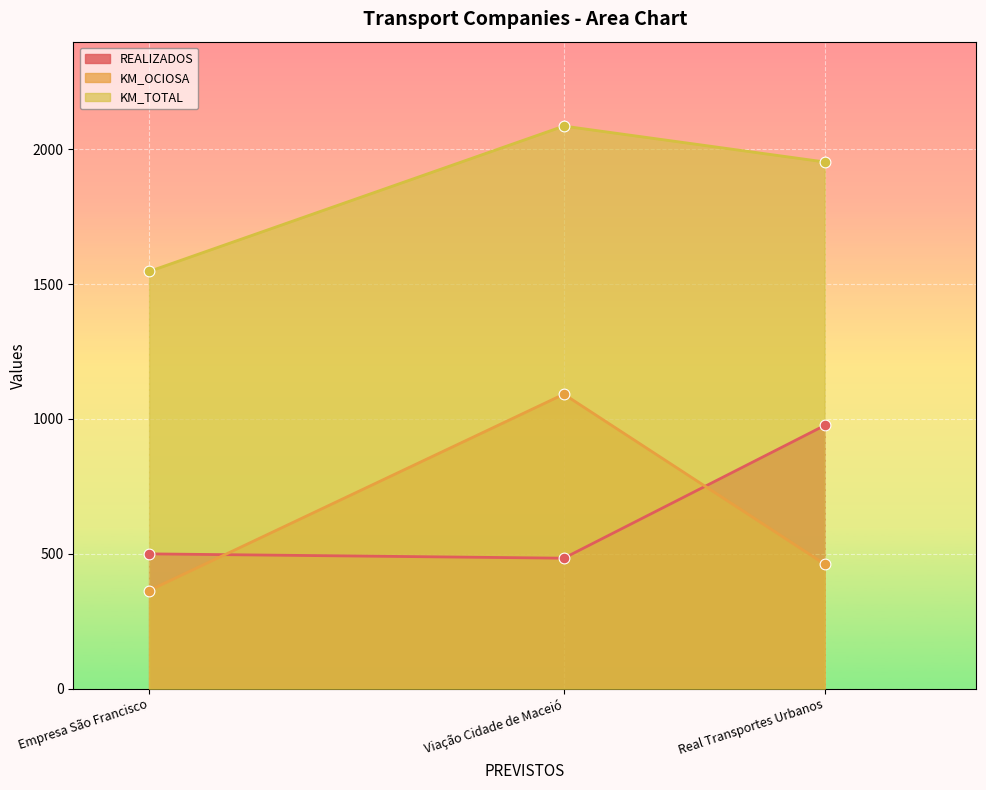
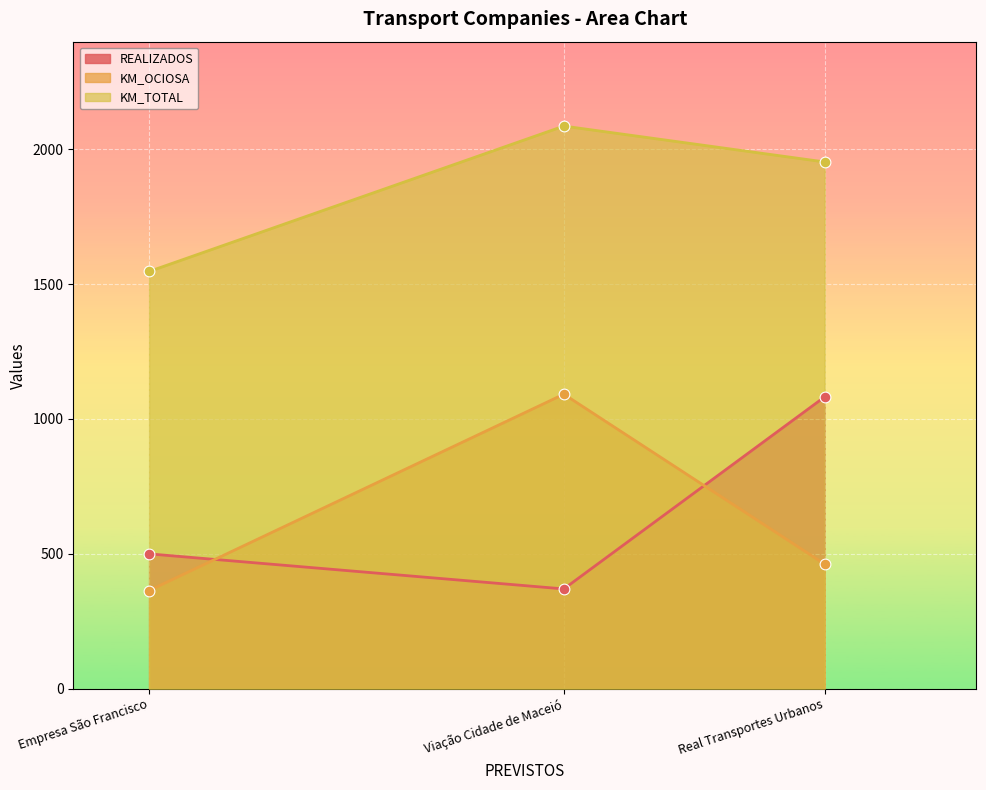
  {
    "REALIZADOS": {
      "Empresa São Francisco": 500,
-     "Viação Cidade de Maceió": 480,
-     "Real Transportes Urbanos": 980
+     "Viação Cidade de Maceió": 370,
+     "Real Transportes Urbanos": 1080
    }
  }
